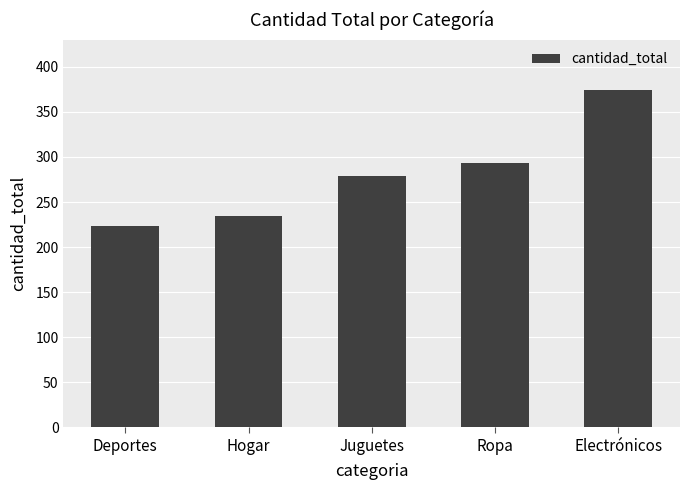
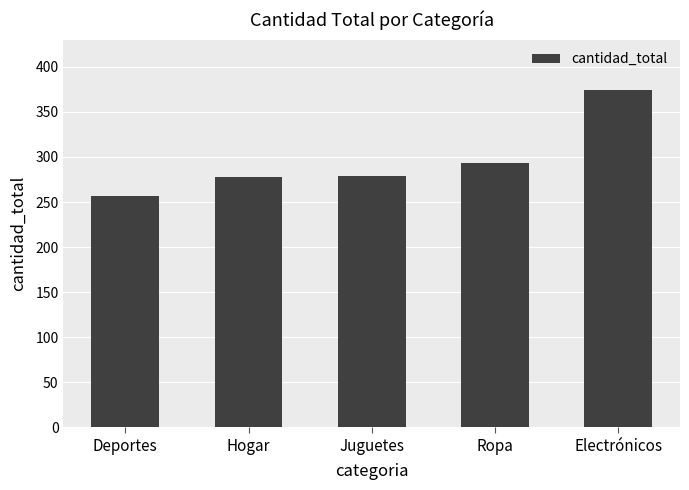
  {
-   "Deportes": 220,
-   "Hogar": 240,
+   "Deportes": 260,
+   "Hogar": 280,
    "Juguetes": 280,
    "Ropa": 290,
    "Electrónicos": 370
  }
